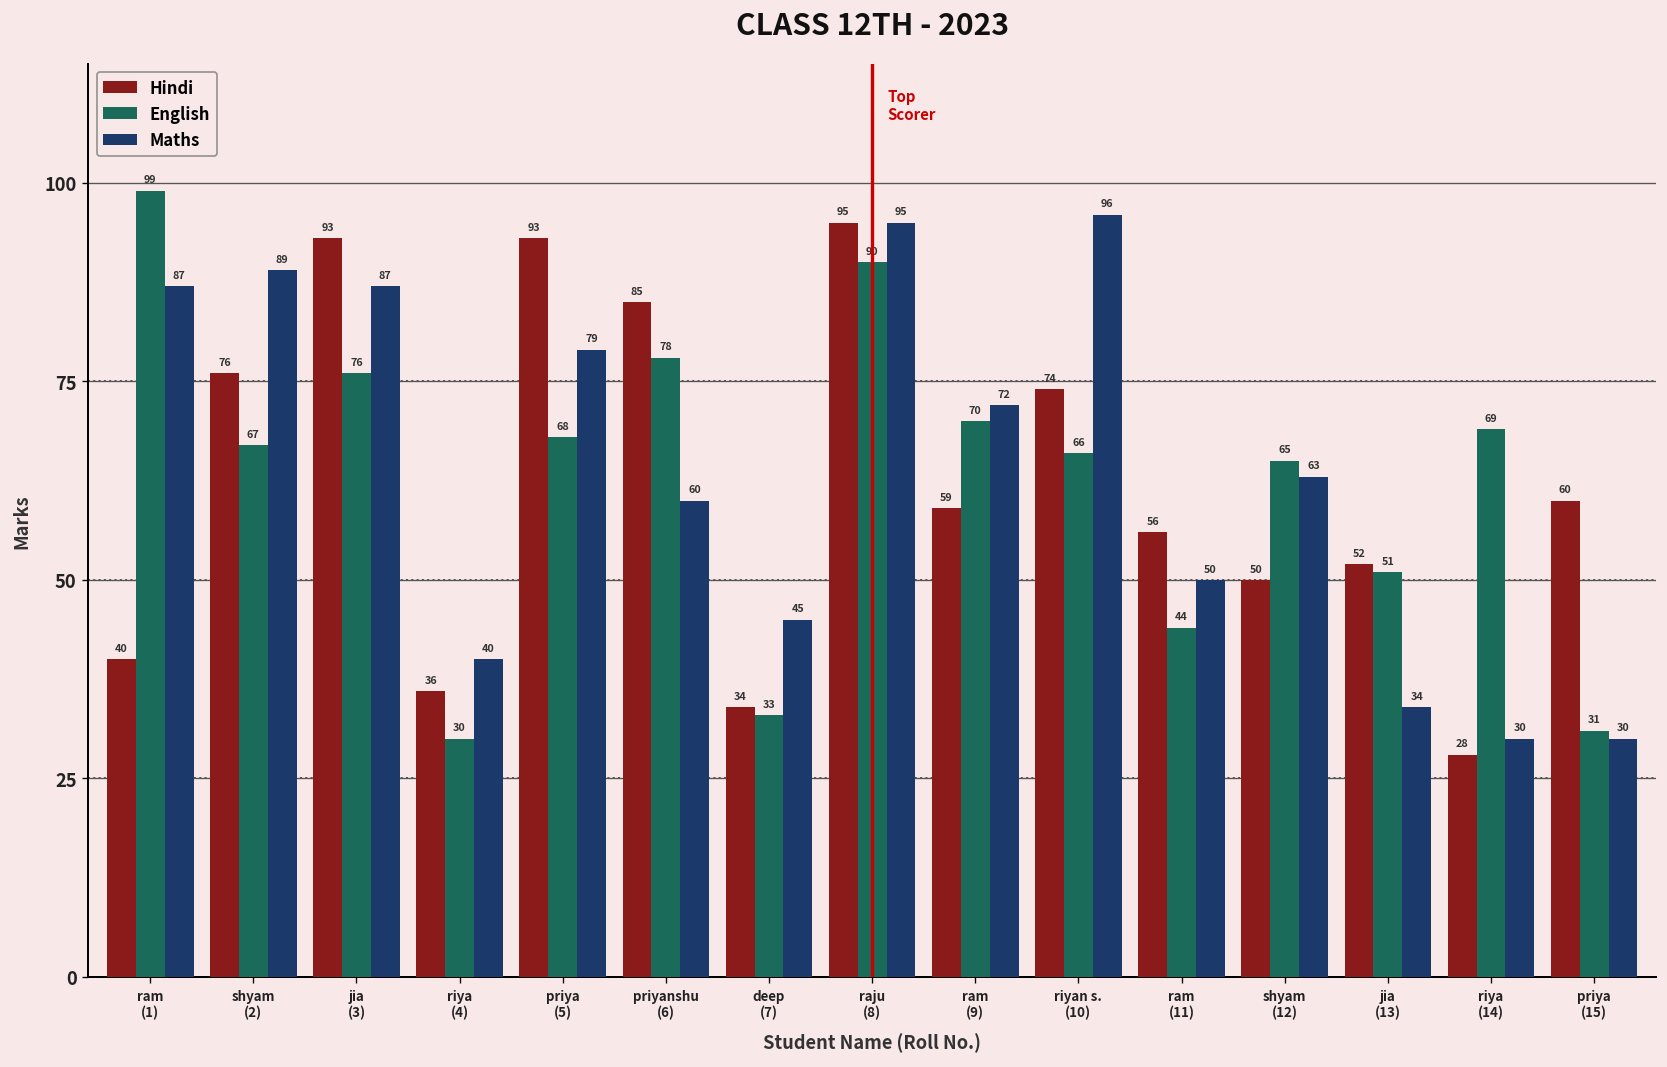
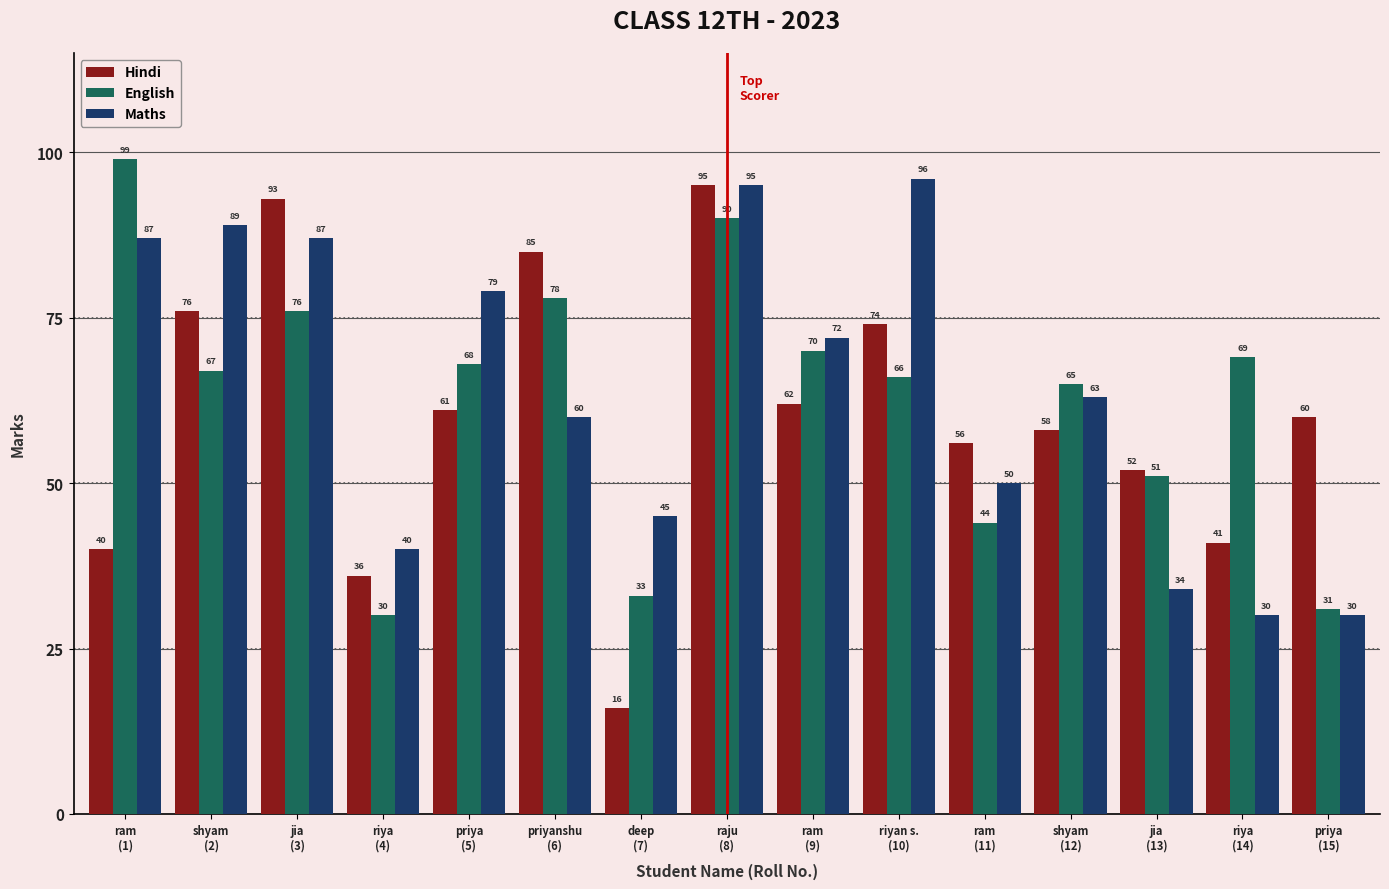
  {
    "Hindi": {
      "ram (1)": 40,
      "shyam (2)": 76,
      "jia (3)": 93,
      "riya (4)": 36,
-     "priya (5)": 93,
+     "priya (5)": 61,
      "priyanshu (6)": 85,
-     "deep (7)": 34,
+     "deep (7)": 16,
      "raju (8)": 95,
-     "ram (9)": 59,
+     "ram (9)": 62,
      "riyan s. (10)": 74,
      "ram (11)": 56,
-     "shyam (12)": 50,
+     "shyam (12)": 58,
      "jia (13)": 52,
-     "riya (14)": 28,
+     "riya (14)": 41,
      "priya (15)": 60
    }
  }
